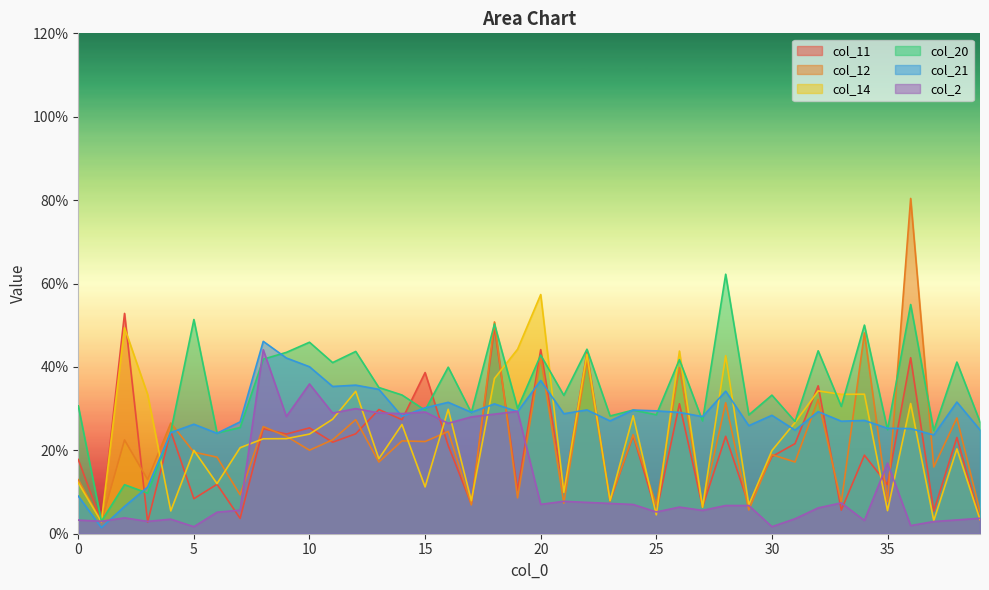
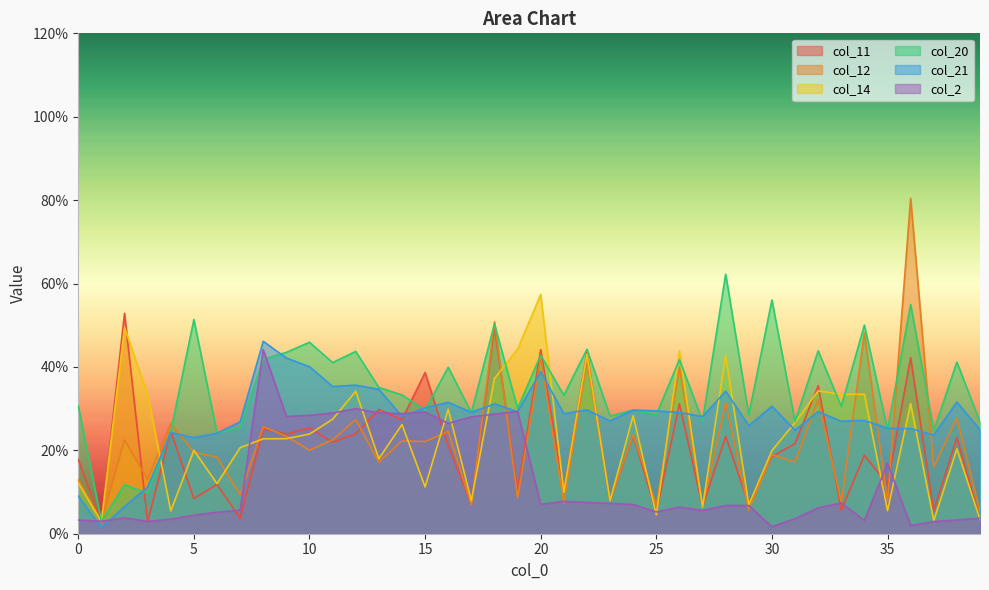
  {
    "col_20": {
      "0": "31%",
      "5": "51%",
      "10": "46%",
      "25": "29%",
-     "30": "33%"
+     "30": "56%"
    },
    "col_21": {
      "0": "9%",
-     "5": "26%",
+     "5": "23%",
      "10": "40%",
-     "20": "37%",
+     "20": "39%",
      "25": "29%",
-     "30": "28%"
+     "30": "31%"
    },
    "col_2": {
      "0": "3%",
-     "5": "2%",
-     "10": "36%",
+     "5": "4%",
+     "10": "28%",
      "20": "7%",
      "30": "2%",
      "35": "17%"
    }
  }
